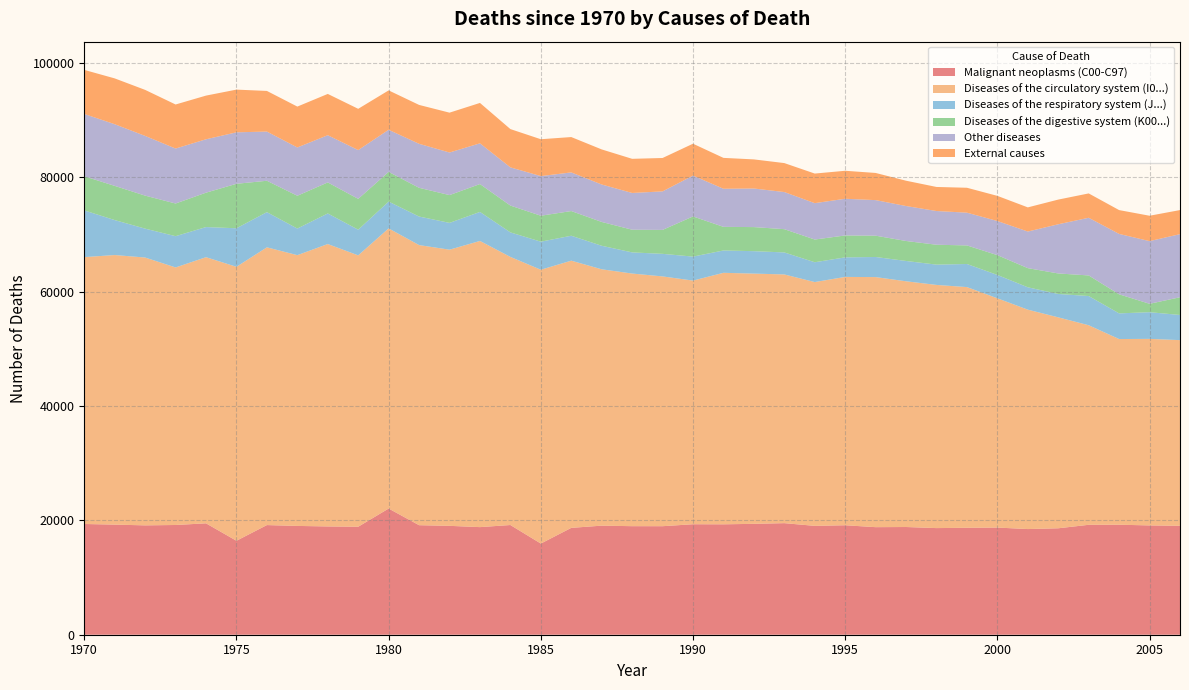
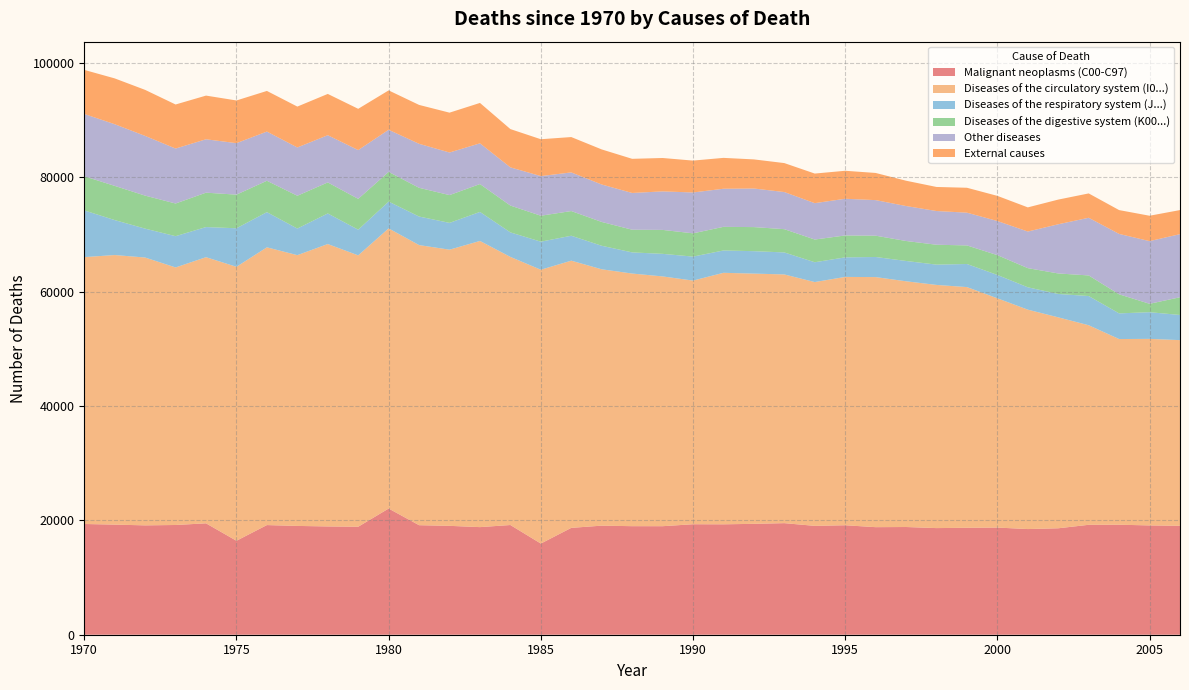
  {
    "Malignant neoplasms (C00-C97)": {
      "1970": 19000,
      "1975": 16000,
      "1980": 22000,
      "1985": 16000,
      "1990": 19000,
      "1995": 19000,
      "2000": 19000,
      "2005": 19000
    },
    "Diseases of the digestive system (K00...)": {
      "1970": 6000,
-     "1975": 8000,
+     "1975": 6000,
      "1980": 5000,
      "1985": 5000,
-     "1990": 7000,
+     "1990": 4000,
      "1995": 4000,
      "2000": 3000,
      "2005": 1000
    }
  }
